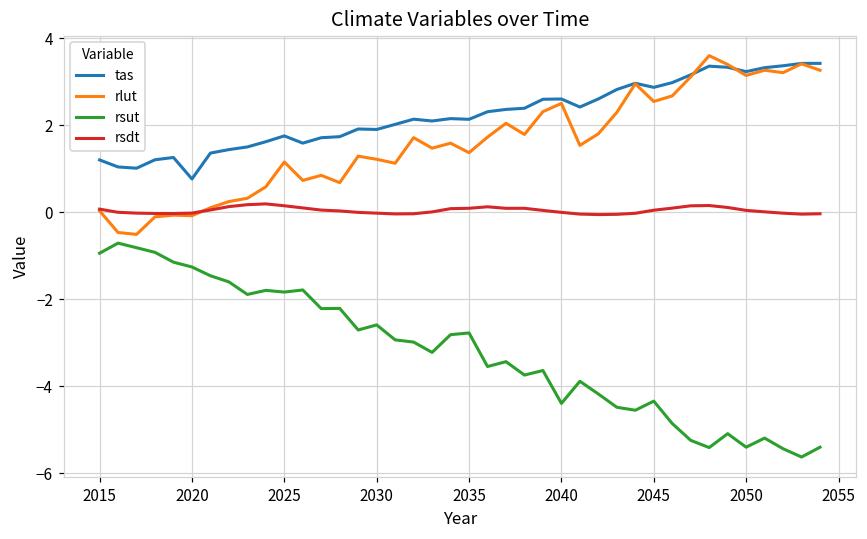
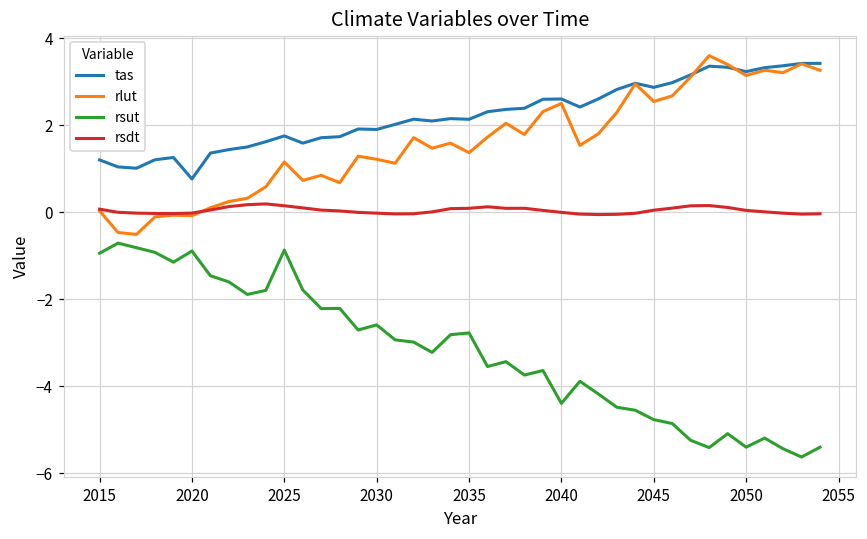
  {
    "tas": {
      "2015": 1.2,
      "2020": 0.8,
      "2025": 1.8,
      "2030": 1.9,
      "2035": 2.1,
      "2040": 2.6,
      "2045": 2.9,
      "2050": 3.2
    },
    "rlut": {
      "2025": 1.2,
      "2030": 1.2,
      "2035": 1.4,
      "2040": 2.5,
      "2045": 2.5,
      "2050": 3.1
    },
    "rsut": {
      "2015": -0.9,
-     "2020": -1.3,
-     "2025": -1.8,
+     "2020": -0.9,
+     "2025": -0.9,
      "2030": -2.6,
      "2035": -2.8,
      "2040": -4.4,
-     "2045": -4.3,
+     "2045": -4.8,
      "2050": -5.4
    },
    "rsdt": {
      "2025": 0.2,
      "2030": 0.0,
      "2035": 0.1,
      "2040": 0.0,
      "2045": 0.0,
      "2050": 0.0
    }
  }
